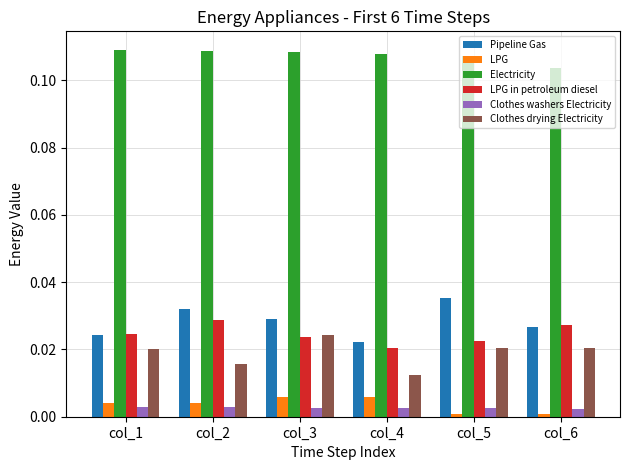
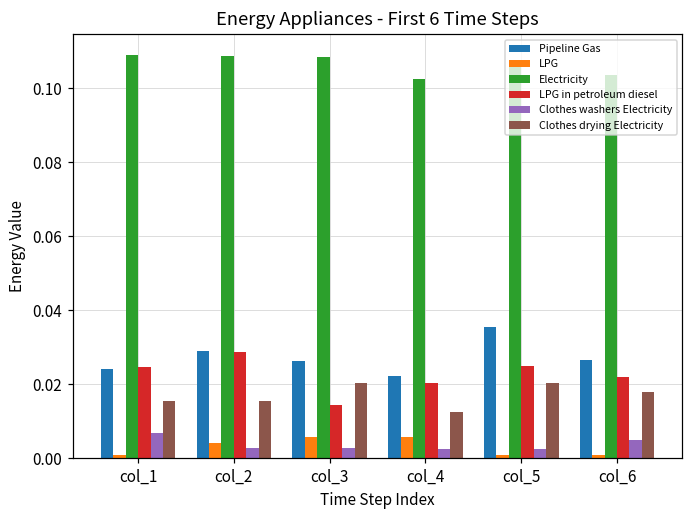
  {
    "Pipeline Gas": {
      "col_1": 0.024,
-     "col_2": 0.032,
-     "col_3": 0.029,
+     "col_2": 0.029,
+     "col_3": 0.026,
      "col_4": 0.022,
      "col_5": 0.035,
      "col_6": 0.027
    },
    "LPG": {
-     "col_1": 0.004,
+     "col_1": 0.001,
      "col_2": 0.004,
      "col_3": 0.006,
      "col_4": 0.006,
      "col_5": 0.001,
      "col_6": 0.001
    },
    "Electricity": {
      "col_1": 0.109,
      "col_2": 0.109,
      "col_3": 0.108,
-     "col_4": 0.108
+     "col_4": 0.103
    },
    "LPG in petroleum diesel": {
      "col_1": 0.025,
      "col_2": 0.029,
-     "col_3": 0.024,
+     "col_3": 0.014,
      "col_4": 0.020,
-     "col_5": 0.022,
-     "col_6": 0.027
+     "col_5": 0.025,
+     "col_6": 0.022
    },
    "Clothes washers Electricity": {
-     "col_1": 0.003,
+     "col_1": 0.007,
      "col_2": 0.003,
      "col_3": 0.003,
      "col_4": 0.003,
      "col_5": 0.003,
-     "col_6": 0.002
+     "col_6": 0.005
    },
    "Clothes drying Electricity": {
-     "col_1": 0.020,
+     "col_1": 0.015,
      "col_2": 0.016,
-     "col_3": 0.024,
+     "col_3": 0.020,
      "col_4": 0.012,
      "col_5": 0.020,
-     "col_6": 0.020
+     "col_6": 0.018
    }
  }
